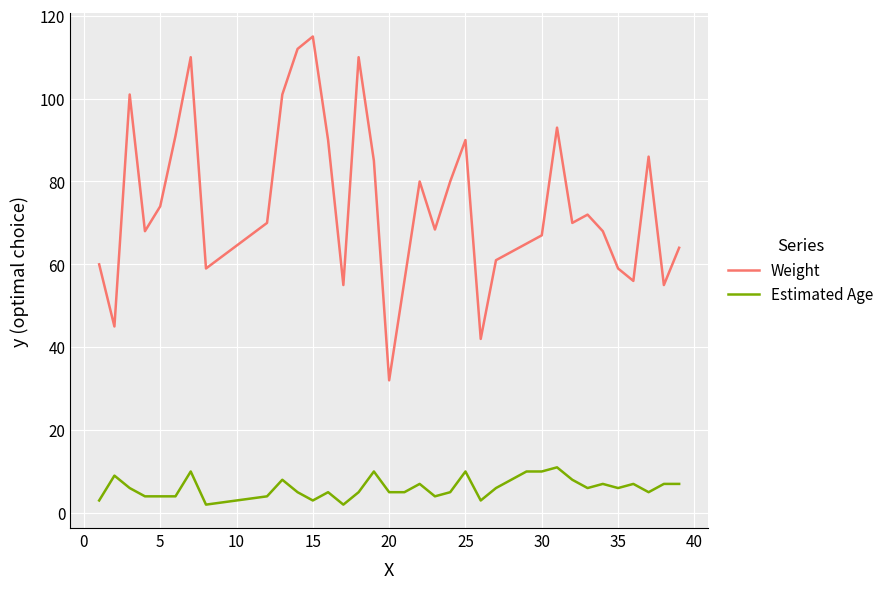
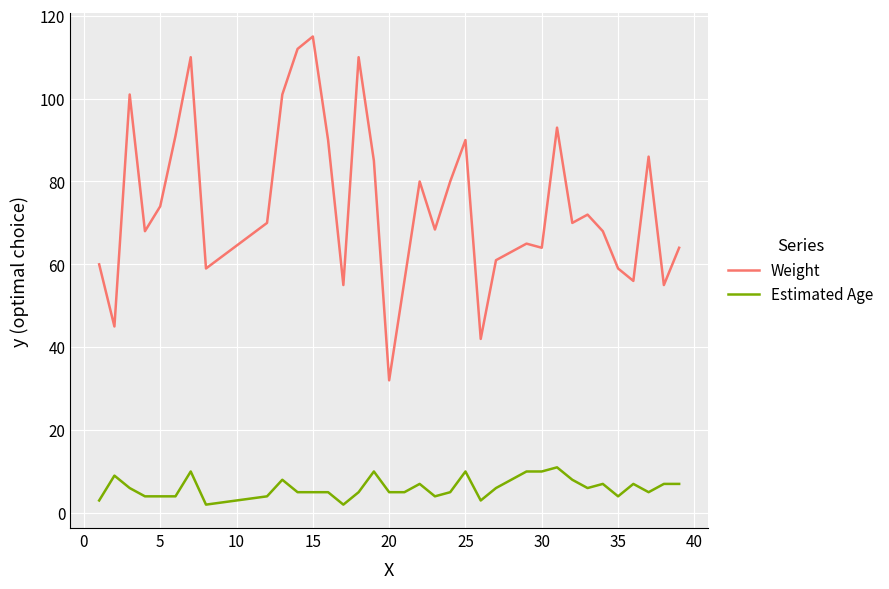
  {
    "Weight": {
      "5": 74,
      "15": 115,
      "20": 32,
      "25": 90,
-     "30": 67,
+     "30": 64,
      "35": 59
    },
    "Estimated Age": {
      "5": 4,
-     "15": 3,
+     "15": 5,
      "20": 5,
      "25": 10,
      "30": 10,
-     "35": 6
+     "35": 4
    }
  }
